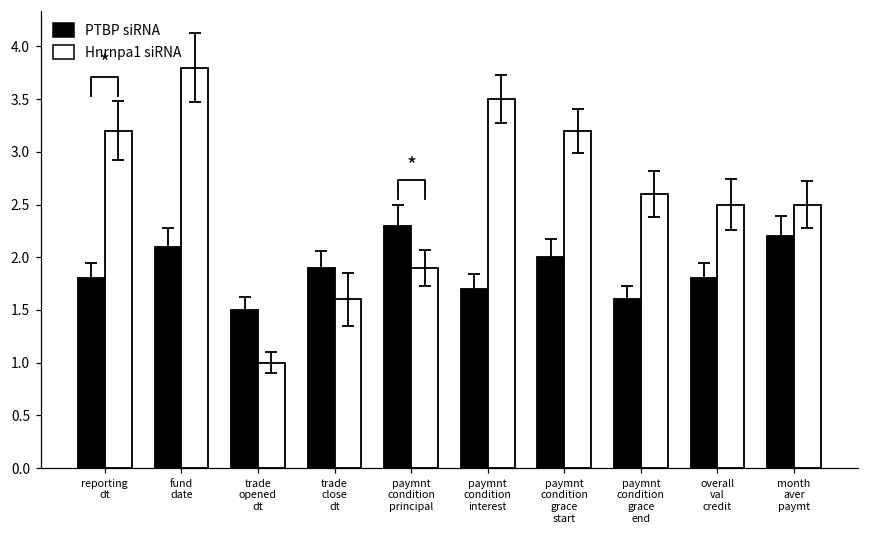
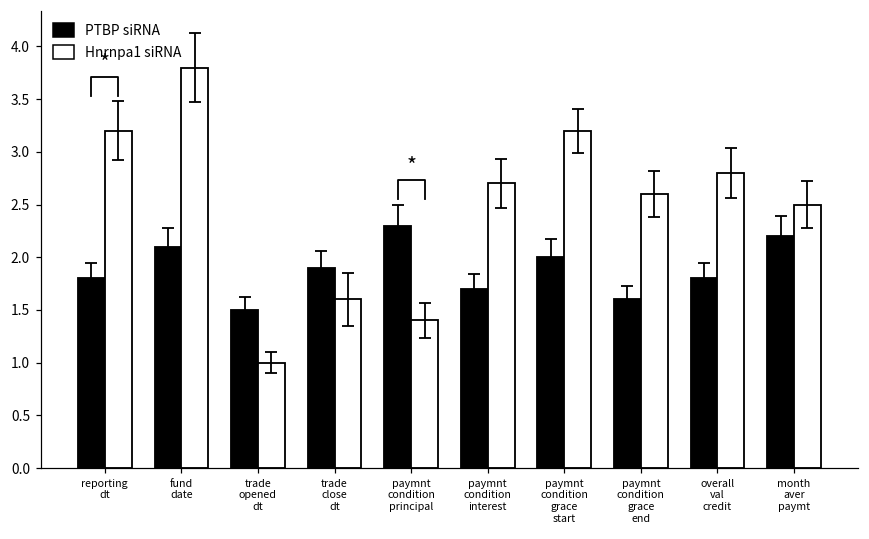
  {
    "Hnrnpa1 siRNA": {
      "reporting dt": 3.2,
      "fund date": 3.8,
      "trade opened dt": 1.0,
      "trade close dt": 1.6,
-     "paymnt condition principal": 1.9,
-     "paymnt condition interest": 3.5,
+     "paymnt condition principal": 1.4,
+     "paymnt condition interest": 2.7,
      "paymnt condition grace start": 3.2,
      "paymnt condition grace end": 2.6,
-     "overall val credit": 2.5,
+     "overall val credit": 2.8,
      "month aver paymt": 2.5
    }
  }
